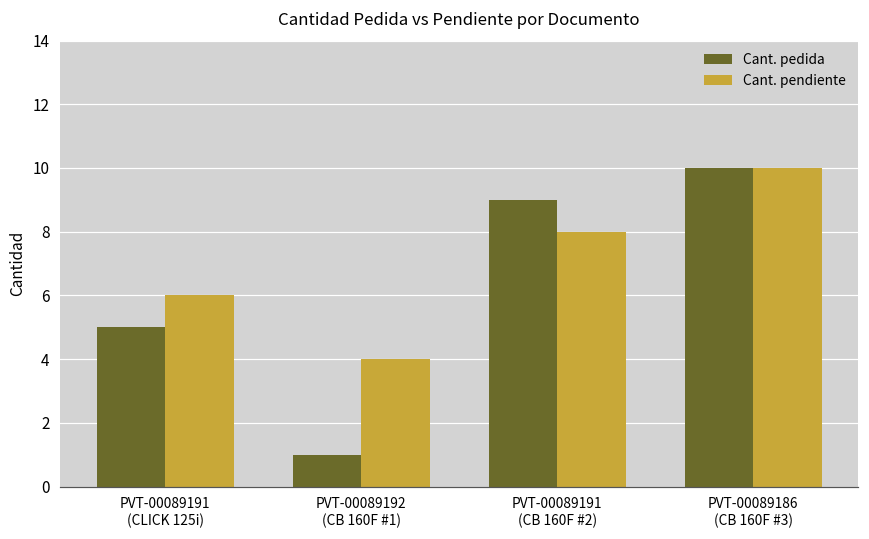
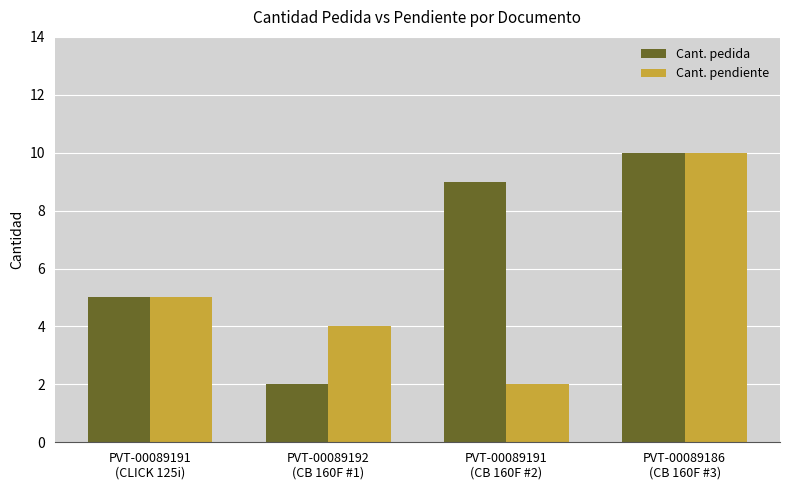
  {
    "Cant. pedida": {
      "PVT-00089191 (CLICK 125i)": 5,
-     "PVT-00089192 (CB 160F #1)": 1,
+     "PVT-00089192 (CB 160F #1)": 2,
      "PVT-00089191 (CB 160F #2)": 9,
      "PVT-00089186 (CB 160F #3)": 10
    },
    "Cant. pendiente": {
-     "PVT-00089191 (CLICK 125i)": 6,
+     "PVT-00089191 (CLICK 125i)": 5,
      "PVT-00089192 (CB 160F #1)": 4,
-     "PVT-00089191 (CB 160F #2)": 8,
+     "PVT-00089191 (CB 160F #2)": 2,
      "PVT-00089186 (CB 160F #3)": 10
    }
  }
